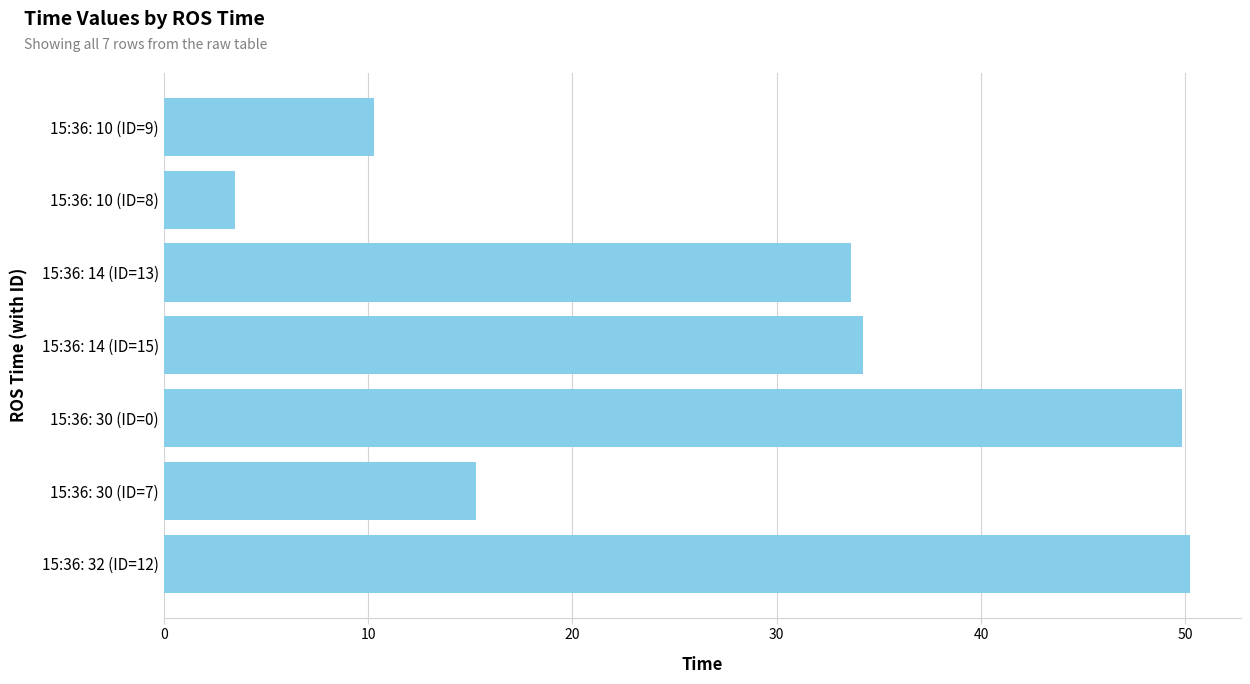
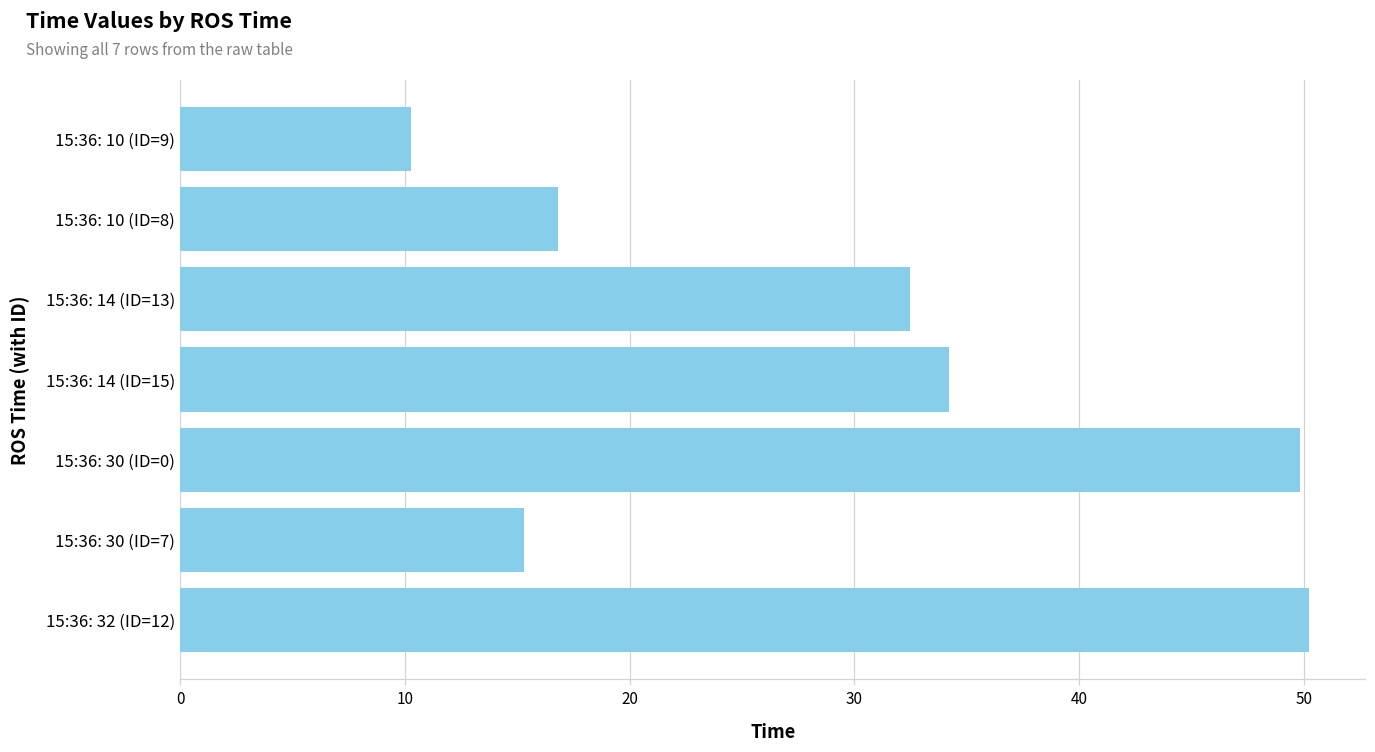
  {
    "15:36: 10 (ID=9)": 10.3,
-   "15:36: 10 (ID=8)": 3.5,
-   "15:36: 14 (ID=13)": 33.6,
+   "15:36: 10 (ID=8)": 16.8,
+   "15:36: 14 (ID=13)": 32.5,
    "15:36: 14 (ID=15)": 34.2,
    "15:36: 30 (ID=0)": 49.8,
    "15:36: 30 (ID=7)": 15.3,
    "15:36: 32 (ID=12)": 50.2
  }
